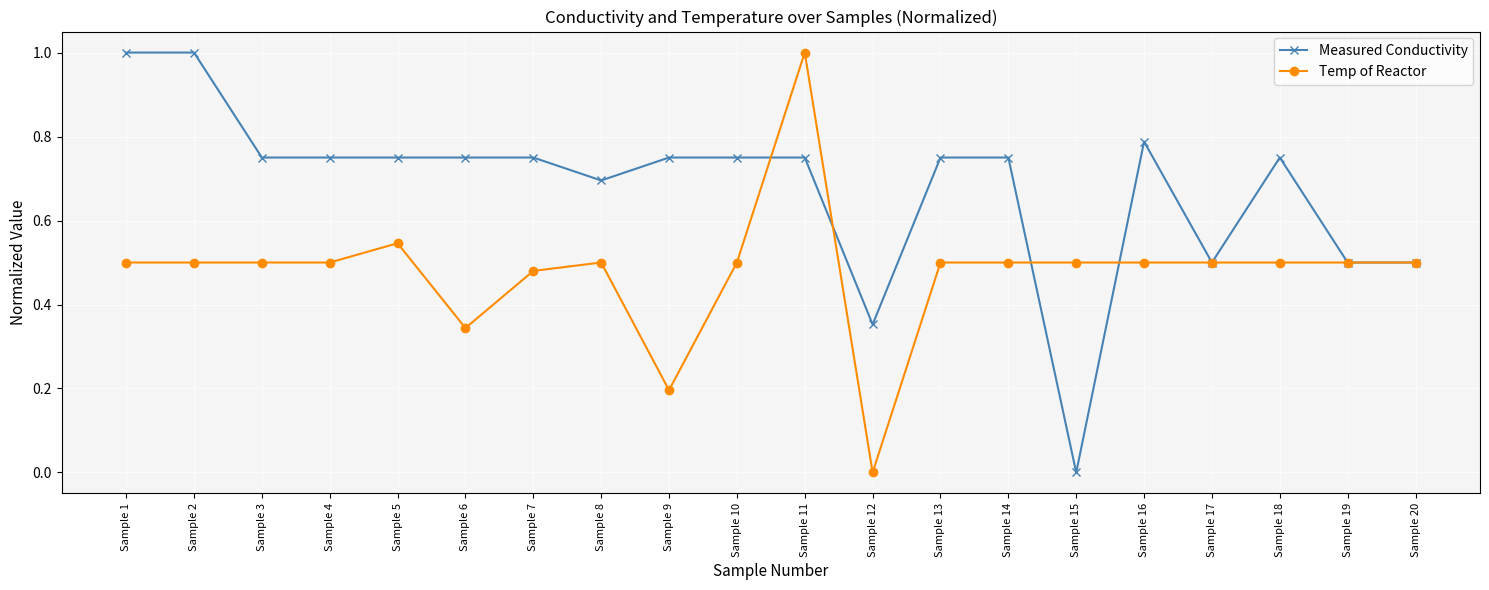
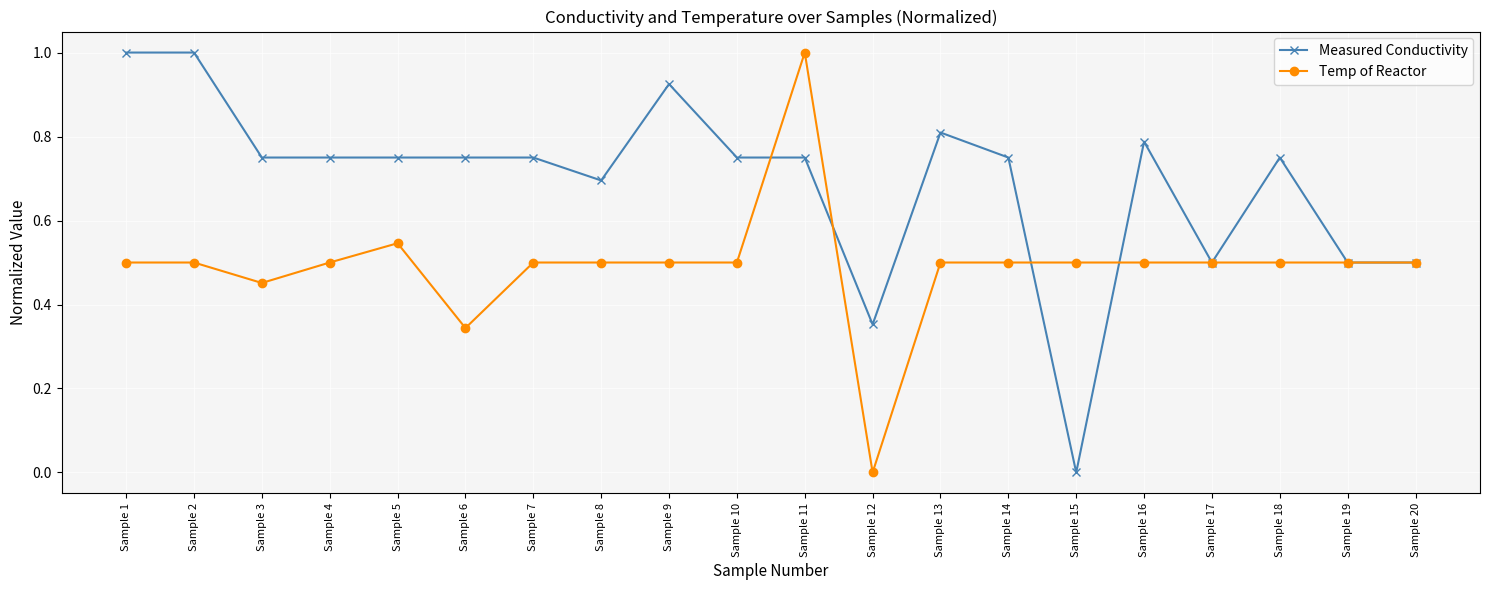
  {
    "Measured Conductivity": {
      "Sample 1": 1.00,
      "Sample 2": 1.00,
      "Sample 3": 0.75,
      "Sample 4": 0.75,
      "Sample 5": 0.75,
      "Sample 6": 0.75,
      "Sample 7": 0.75,
      "Sample 8": 0.70,
-     "Sample 9": 0.75,
+     "Sample 9": 0.92,
      "Sample 10": 0.75,
      "Sample 11": 0.75,
      "Sample 12": 0.35,
-     "Sample 13": 0.75,
+     "Sample 13": 0.81,
      "Sample 14": 0.75,
      "Sample 15": 0.00,
      "Sample 16": 0.79,
      "Sample 18": 0.75
    },
    "Temp of Reactor": {
      "Sample 1": 0.50,
      "Sample 2": 0.50,
-     "Sample 3": 0.50,
+     "Sample 3": 0.45,
      "Sample 4": 0.50,
      "Sample 5": 0.55,
      "Sample 6": 0.34,
-     "Sample 7": 0.48,
+     "Sample 7": 0.50,
      "Sample 8": 0.50,
-     "Sample 9": 0.20,
+     "Sample 9": 0.50,
      "Sample 10": 0.50,
      "Sample 11": 1.00,
      "Sample 12": 0.00,
      "Sample 13": 0.50,
      "Sample 14": 0.50,
      "Sample 15": 0.50,
      "Sample 16": 0.50,
      "Sample 18": 0.50
    }
  }
